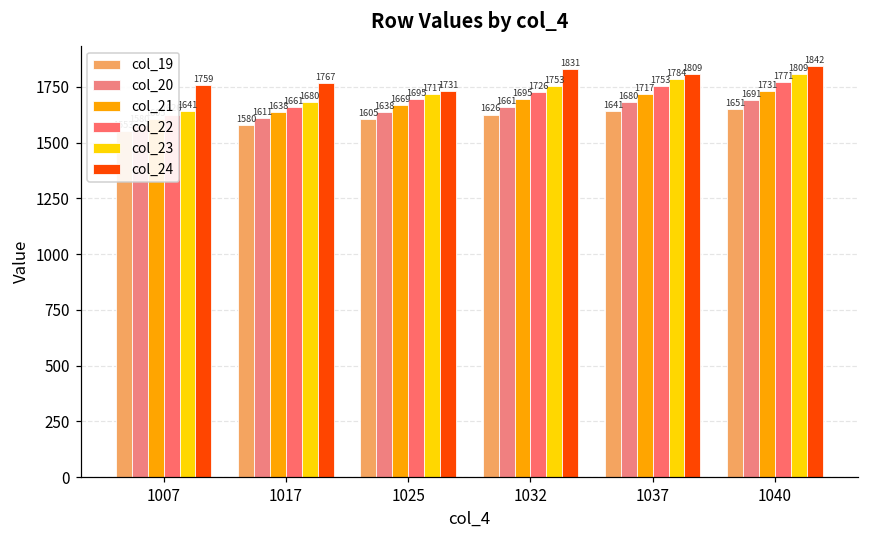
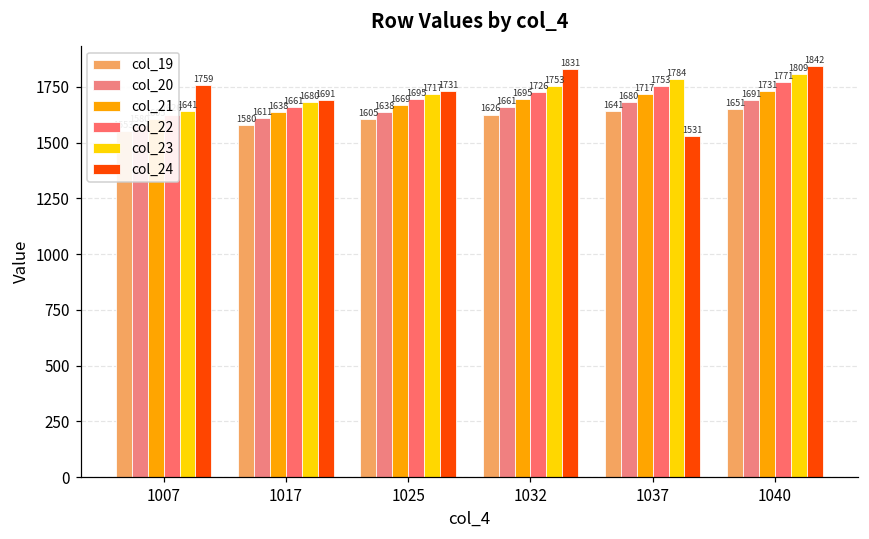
  {
    "col_24": {
      "1007": 1759,
-     "1017": 1767,
+     "1017": 1691,
      "1032": 1831,
-     "1037": 1809,
+     "1037": 1531,
      "1040": 1842
    }
  }
